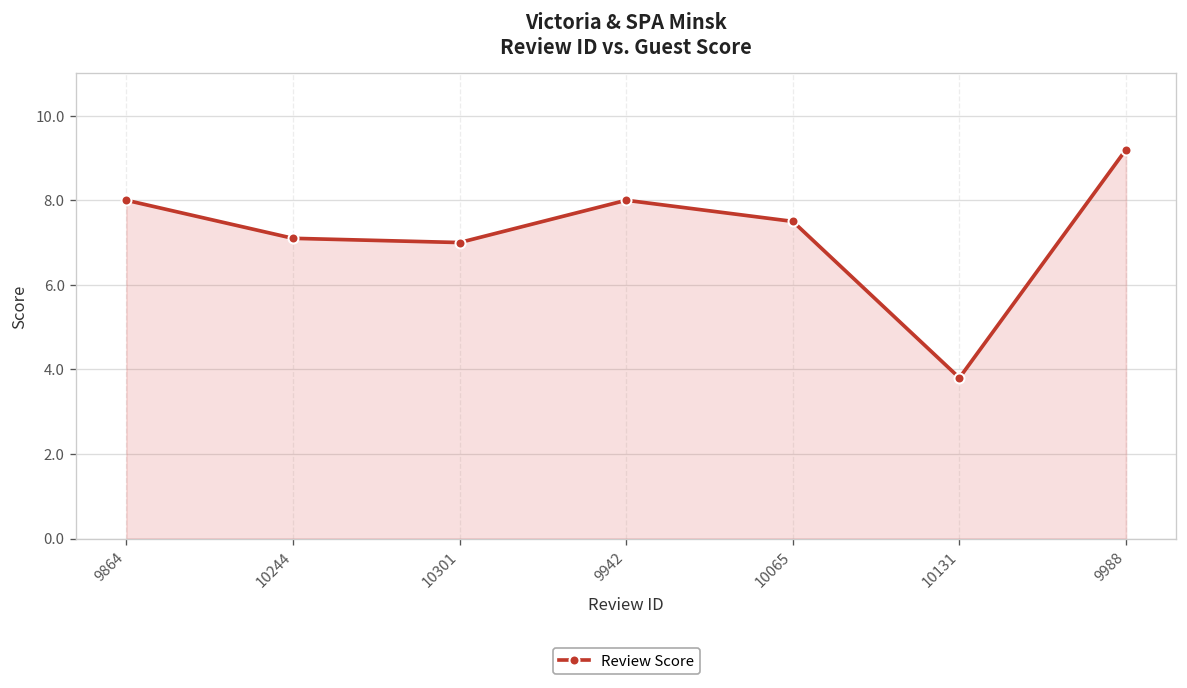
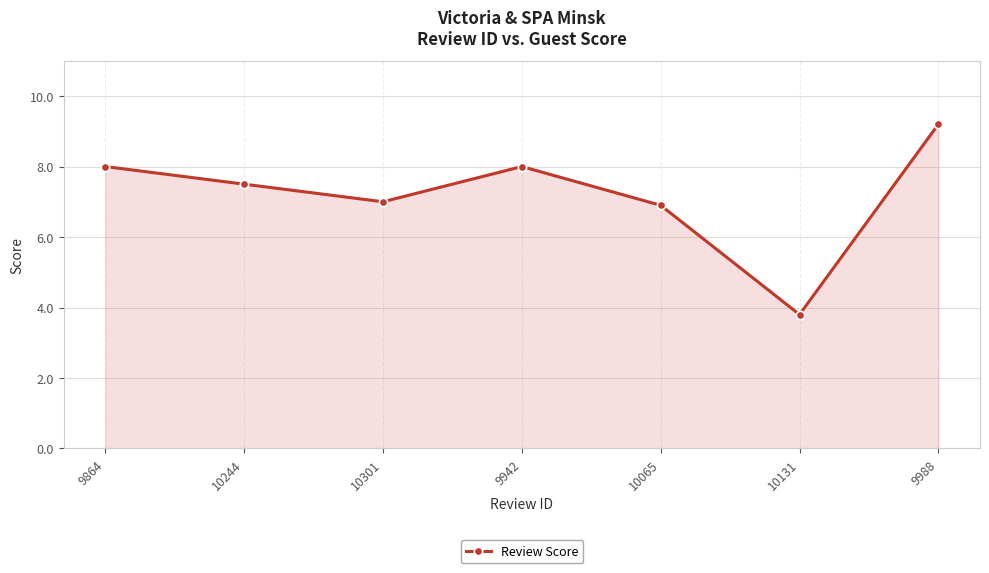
  {
    "9864": 8.0,
-   "10244": 7.1,
+   "10244": 7.5,
    "10301": 7.0,
    "9942": 8.0,
-   "10065": 7.5,
+   "10065": 6.9,
    "10131": 3.8,
    "9988": 9.2
  }
